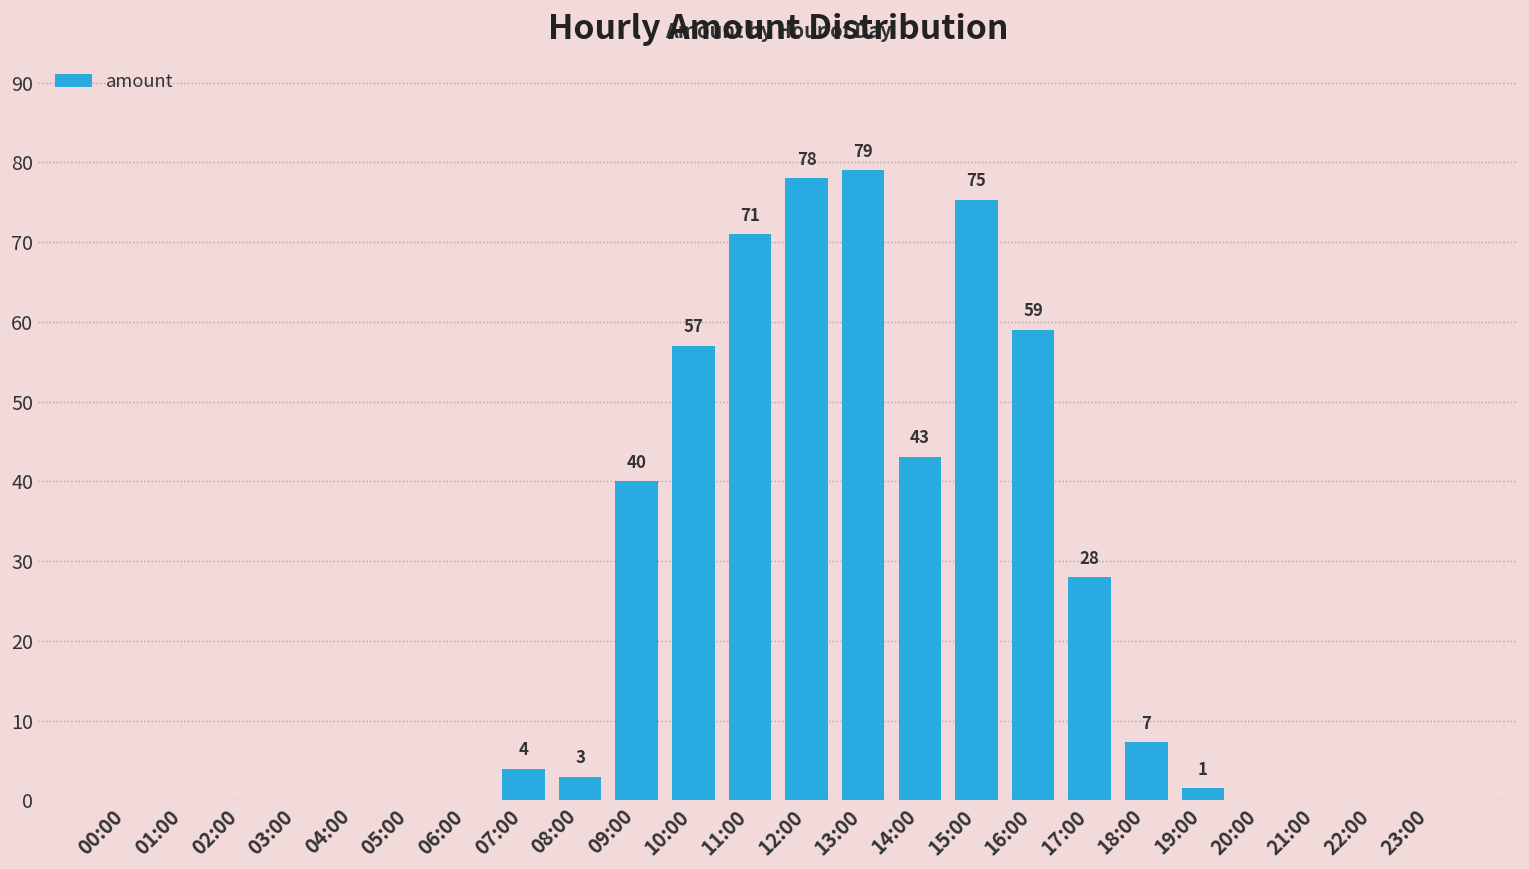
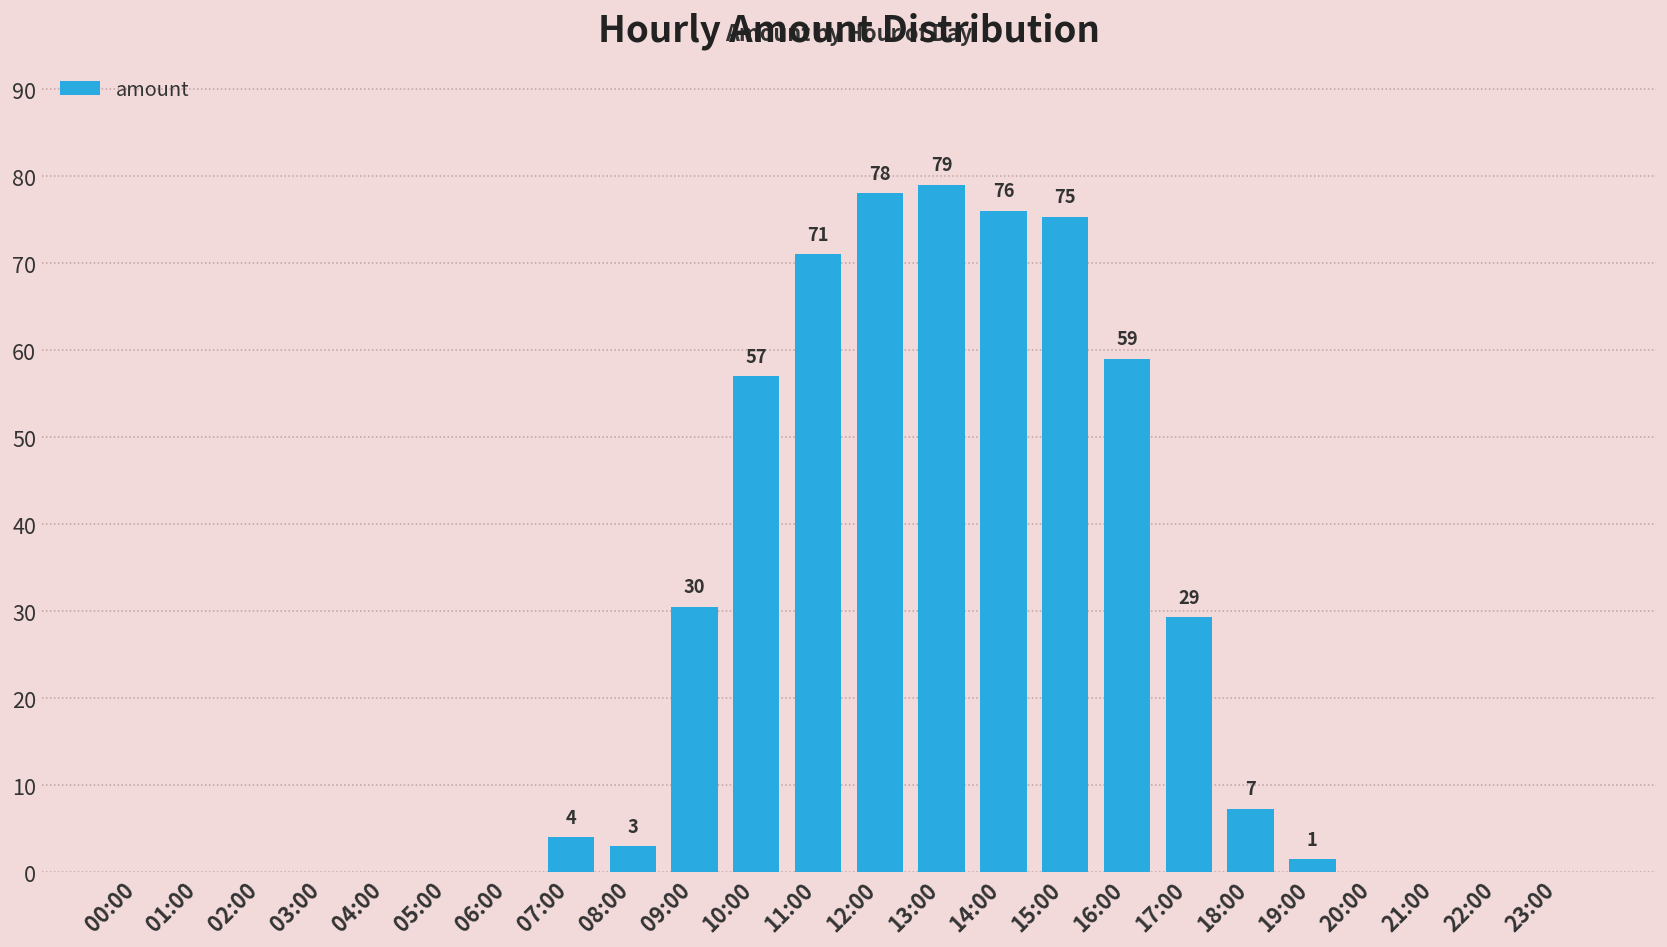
  {
    "07:00": 4,
    "08:00": 3,
-   "09:00": 40,
+   "09:00": 30,
    "10:00": 57,
    "11:00": 71,
    "12:00": 78,
    "13:00": 79,
-   "14:00": 43,
+   "14:00": 76,
    "15:00": 75,
    "16:00": 59,
-   "17:00": 28,
+   "17:00": 29,
    "18:00": 7,
    "19:00": 1
  }
